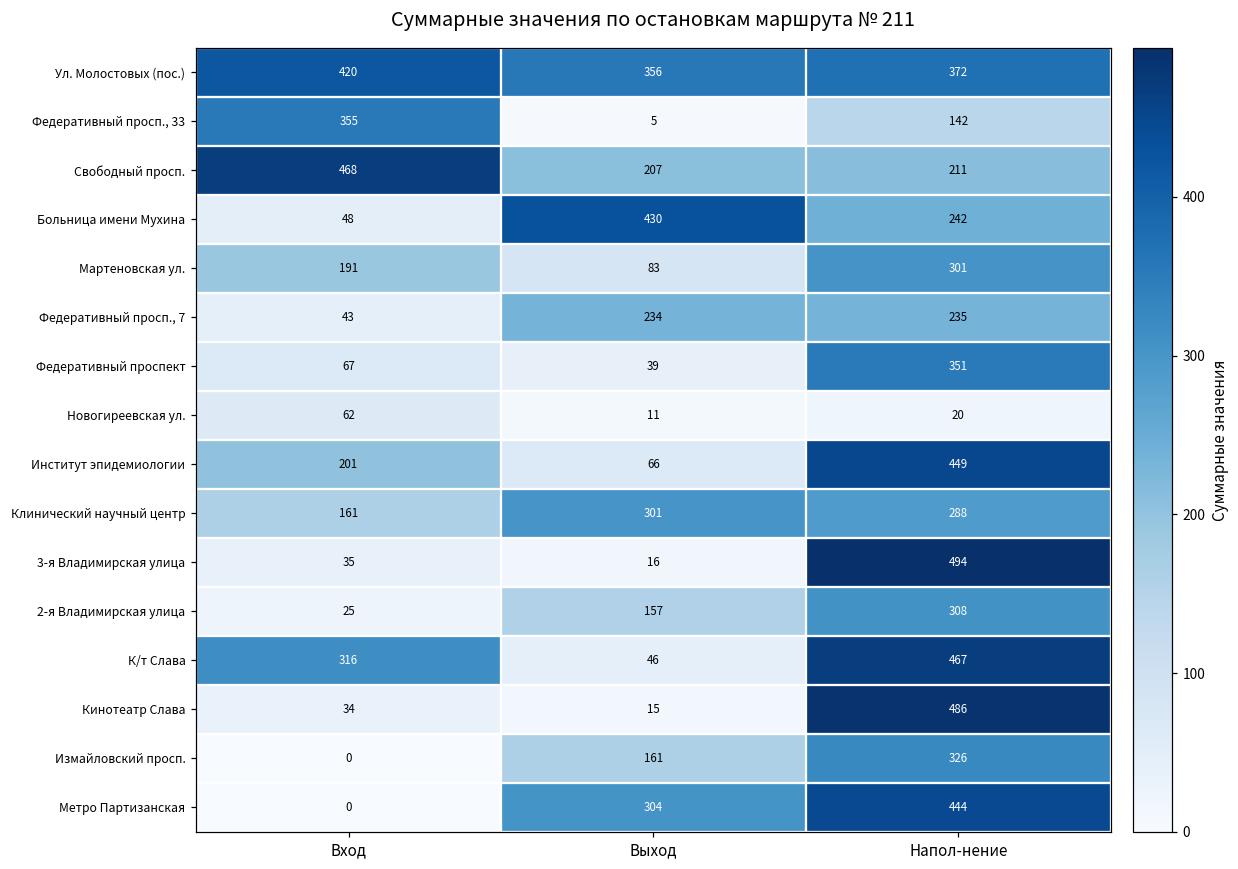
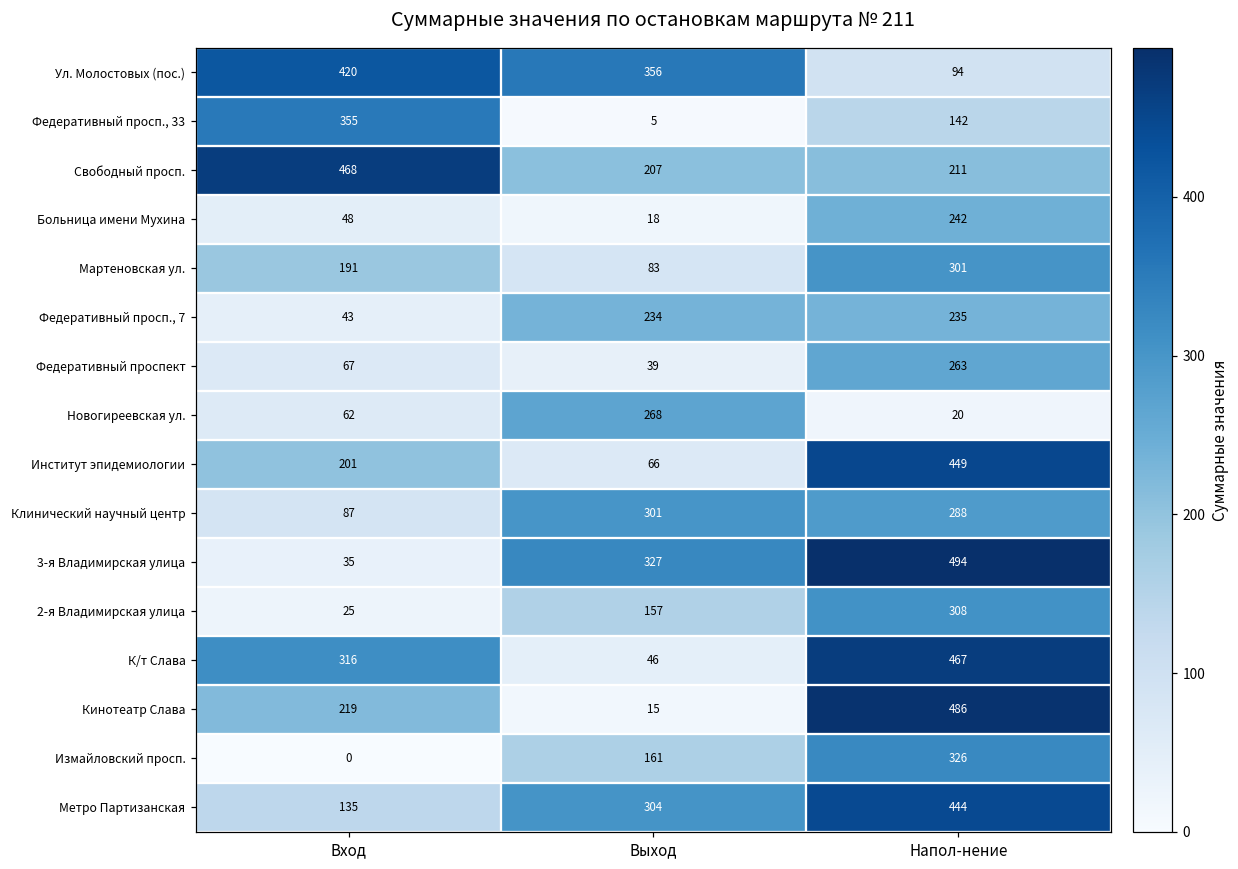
  {
    "Ул. Молостовых (пос.)": {
      "Вход": 420,
      "Выход": 356,
-     "Напол-нение": 372
+     "Напол-нение": 94
    },
    "Федеративный просп., 33": {
      "Вход": 355,
      "Выход": 5,
      "Напол-нение": 142
    },
    "Свободный просп.": {
      "Вход": 468,
      "Выход": 207,
      "Напол-нение": 211
    },
    "Больница имени Мухина": {
      "Вход": 48,
-     "Выход": 430,
+     "Выход": 18,
      "Напол-нение": 242
    },
    "Мартеновская ул.": {
      "Вход": 191,
      "Выход": 83,
      "Напол-нение": 301
    },
    "Федеративный просп., 7": {
      "Вход": 43,
      "Выход": 234,
      "Напол-нение": 235
    },
    "Федеративный проспект": {
      "Вход": 67,
      "Выход": 39,
-     "Напол-нение": 351
+     "Напол-нение": 263
    },
    "Новогиреевская ул.": {
      "Вход": 62,
-     "Выход": 11,
+     "Выход": 268,
      "Напол-нение": 20
    },
    "Институт эпидемиологии": {
      "Вход": 201,
      "Выход": 66,
      "Напол-нение": 449
    },
    "Клинический научный центр": {
-     "Вход": 161,
+     "Вход": 87,
      "Выход": 301,
      "Напол-нение": 288
    },
    "3-я Владимирская улица": {
      "Вход": 35,
-     "Выход": 16,
+     "Выход": 327,
      "Напол-нение": 494
    },
    "2-я Владимирская улица": {
      "Вход": 25,
      "Выход": 157,
      "Напол-нение": 308
    },
    "К/т Слава": {
      "Вход": 316,
      "Выход": 46,
      "Напол-нение": 467
    },
    "Кинотеатр Слава": {
-     "Вход": 34,
+     "Вход": 219,
      "Выход": 15,
      "Напол-нение": 486
    },
    "Измайловский просп.": {
      "Вход": 0,
      "Выход": 161,
      "Напол-нение": 326
    },
    "Метро Партизанская": {
-     "Вход": 0,
+     "Вход": 135,
      "Выход": 304,
      "Напол-нение": 444
    }
  }
